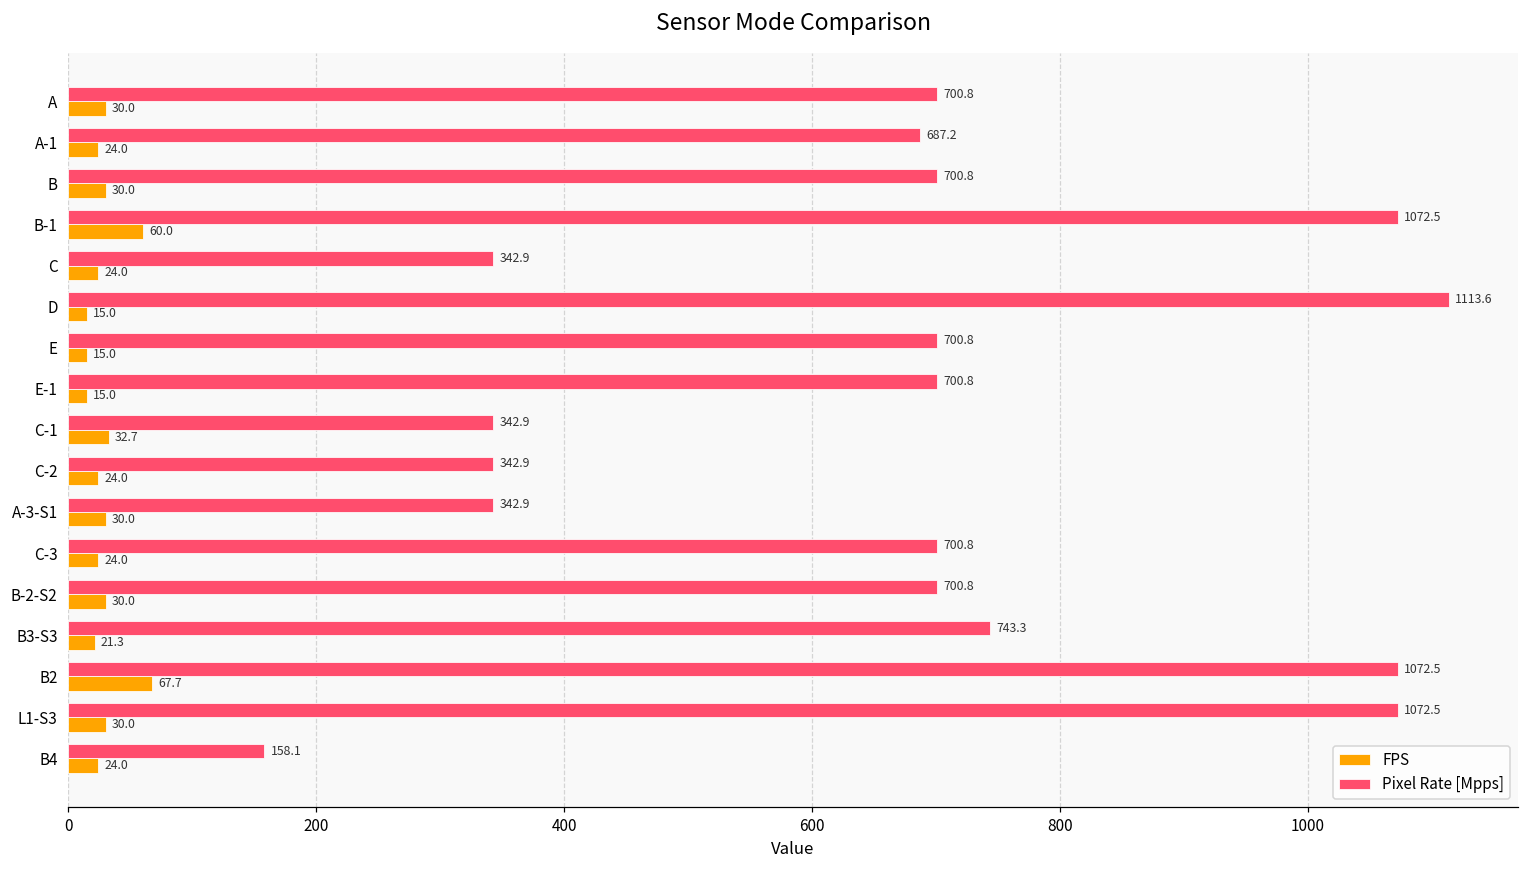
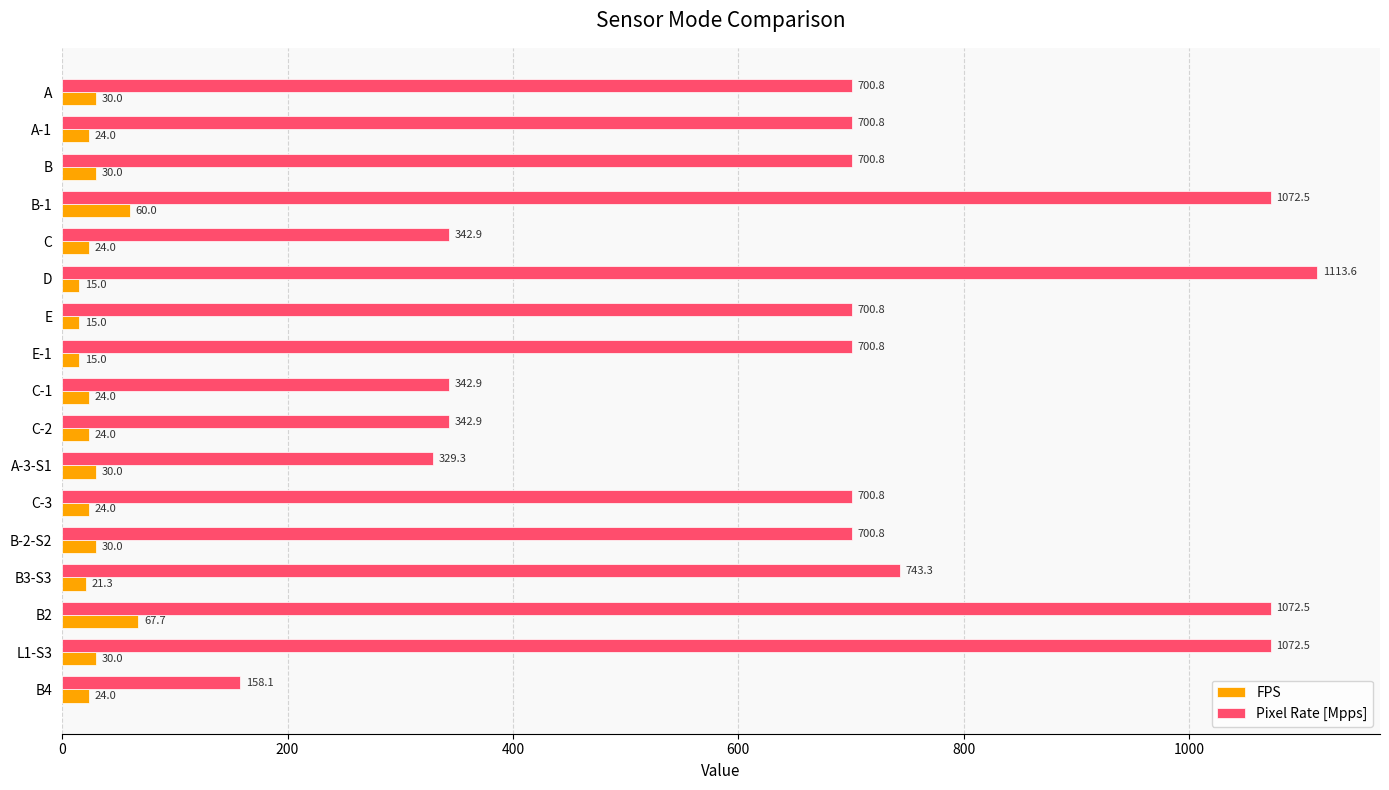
  {
    "FPS": {
      "A": 30.0,
      "A-1": 24.0,
      "B": 30.0,
      "B-1": 60.0,
      "C": 24.0,
      "D": 15.0,
      "E": 15.0,
      "E-1": 15.0,
-     "C-1": 32.7,
+     "C-1": 24.0,
      "C-2": 24.0,
      "A-3-S1": 30.0,
      "C-3": 24.0,
      "B-2-S2": 30.0,
      "B3-S3": 21.3,
      "B2": 67.7,
      "L1-S3": 30.0,
      "B4": 24.0
    },
    "Pixel Rate [Mpps]": {
      "A": 700.8,
-     "A-1": 687.2,
+     "A-1": 700.8,
      "B": 700.8,
      "B-1": 1072.5,
      "C": 342.9,
      "D": 1113.6,
      "E": 700.8,
      "E-1": 700.8,
      "C-1": 342.9,
      "C-2": 342.9,
-     "A-3-S1": 342.9,
+     "A-3-S1": 329.3,
      "C-3": 700.8,
      "B-2-S2": 700.8,
      "B3-S3": 743.3,
      "B2": 1072.5,
      "L1-S3": 1072.5,
      "B4": 158.1
    }
  }
